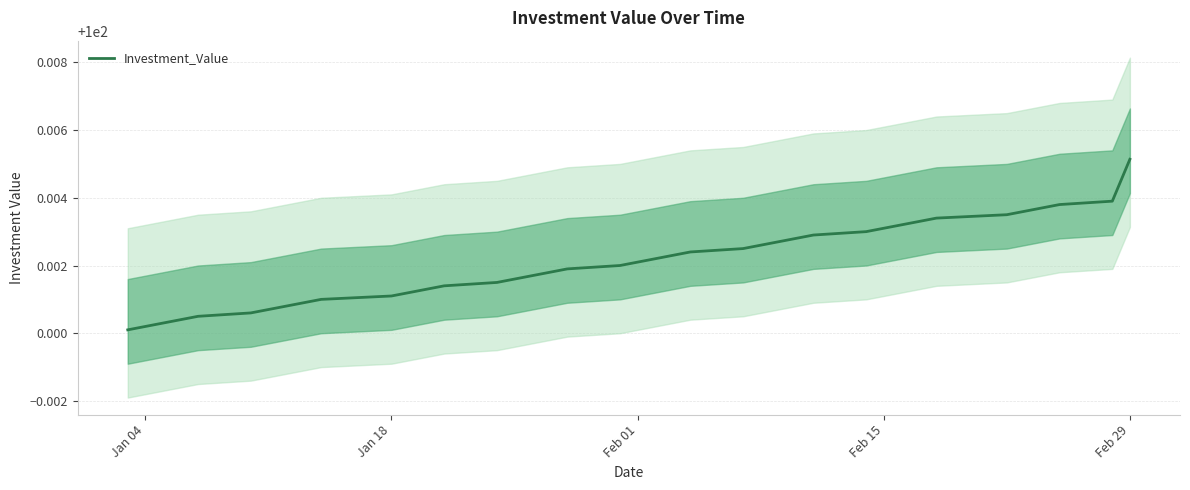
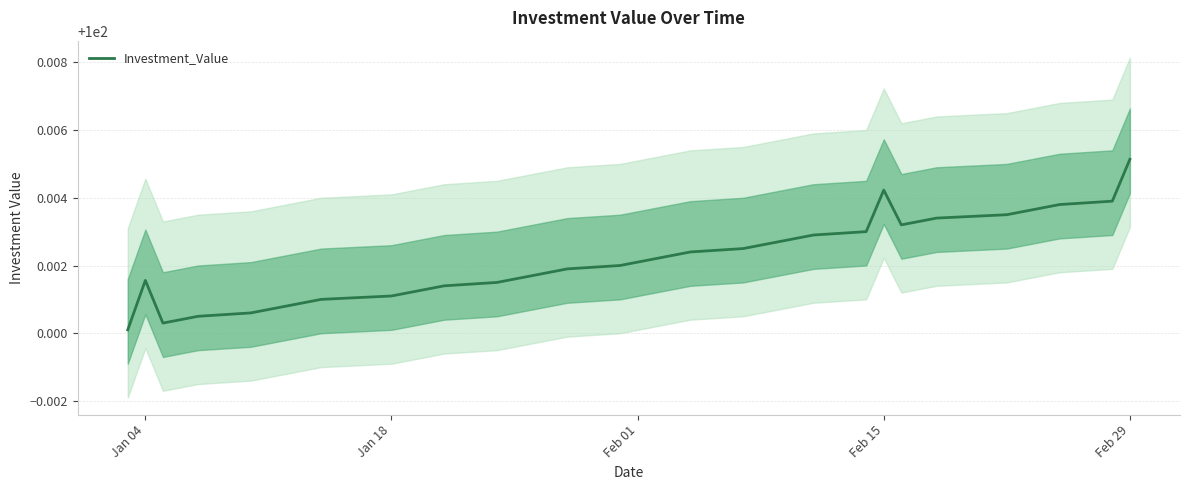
  {
    "Investment_Value": {
-     "Jan 04": 100.0002,
+     "Jan 04": 100.0016,
      "Jan 18": 100.0011,
      "Feb 01": 100.0021,
-     "Feb 15": 100.0031,
+     "Feb 15": 100.0042,
      "Feb 29": 100.0051
    }
  }
